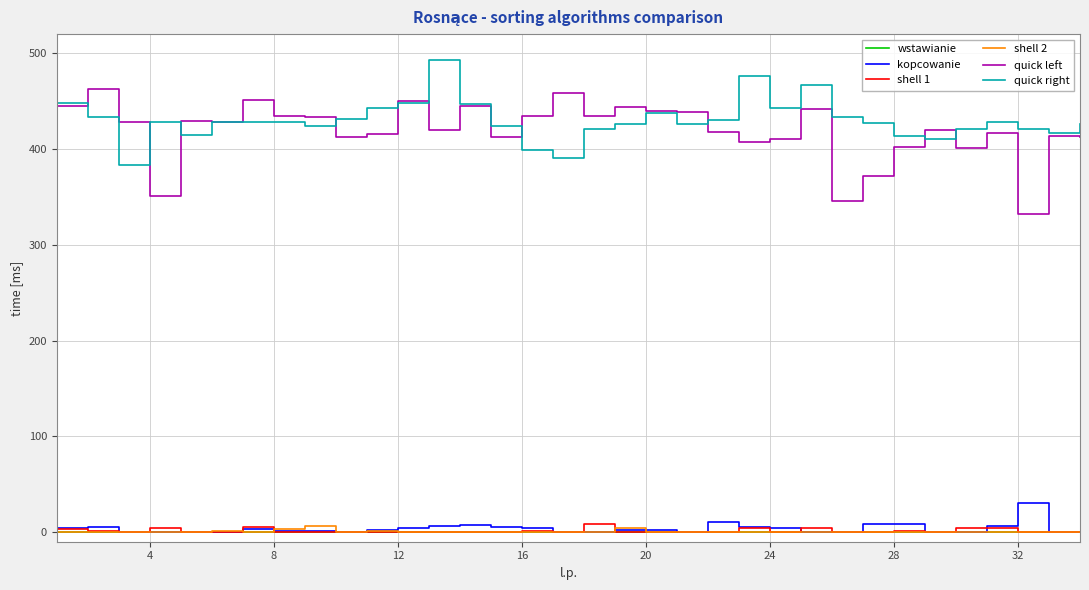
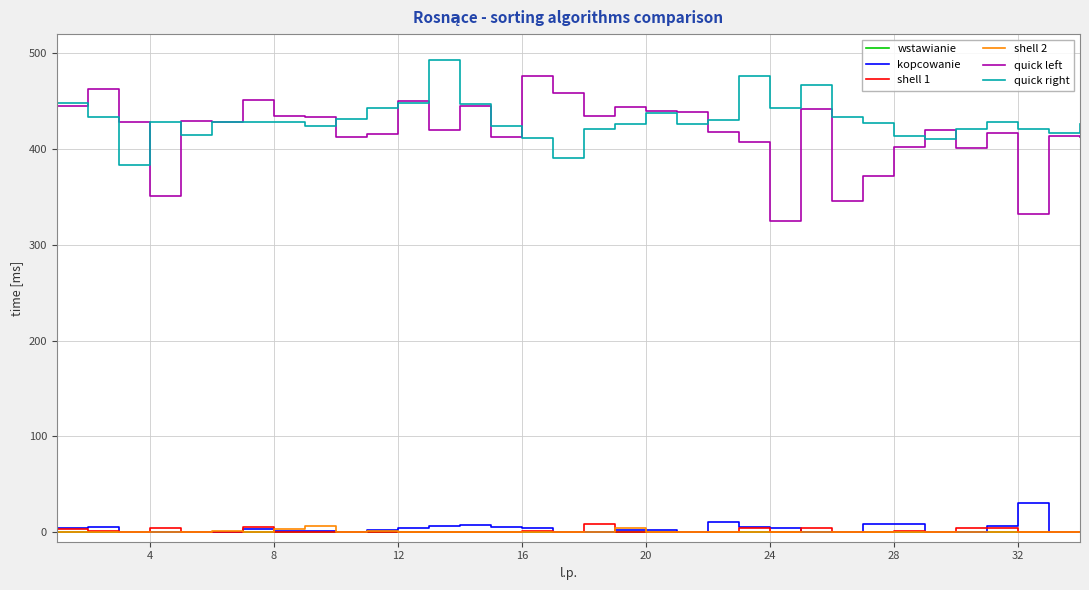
  {
    "kopcowanie": {
      "12": 0,
      "16": 0,
      "24": 0,
      "28": 10,
      "32": 30
    },
    "shell 1": {
      "4": 0
    },
    "quick left": {
      "4": 350,
      "8": 430,
-     "16": 440,
-     "24": 410,
+     "16": 480,
+     "24": 330,
      "28": 400,
      "32": 330
    },
    "quick right": {
      "4": 430,
      "8": 430,
-     "16": 400,
+     "16": 410,
      "24": 440,
      "28": 410,
      "32": 420
    }
  }
